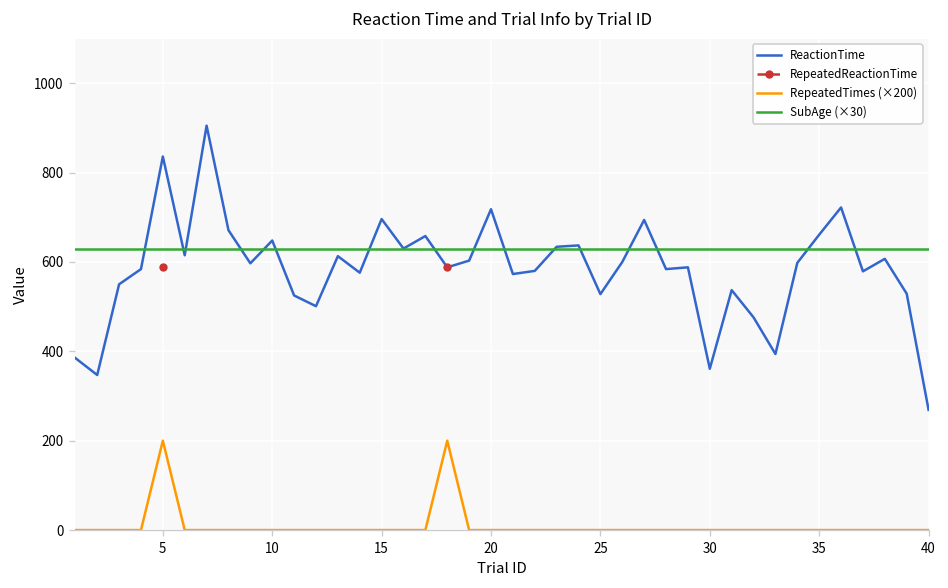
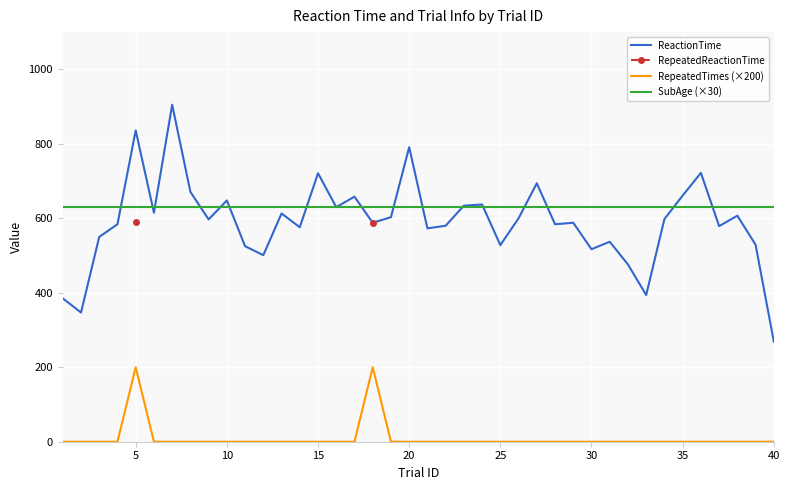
  {
    "ReactionTime": {
      "5": 840,
      "10": 650,
-     "15": 700,
-     "20": 720,
+     "15": 720,
+     "20": 790,
      "25": 530,
-     "30": 360,
+     "30": 520,
      "35": 660,
      "40": 270
    },
    "RepeatedReactionTime": {
      "5": 590
    },
    "RepeatedTimes (×200)": {
      "5": 200,
      "10": 0,
      "15": 0,
      "20": 0,
      "25": 0,
      "30": 0,
      "35": 0,
      "40": 0
    },
    "SubAge (×30)": {
      "5": 630,
      "10": 630,
      "15": 630,
      "20": 630,
      "25": 630,
      "30": 630,
      "35": 630,
      "40": 630
    }
  }
